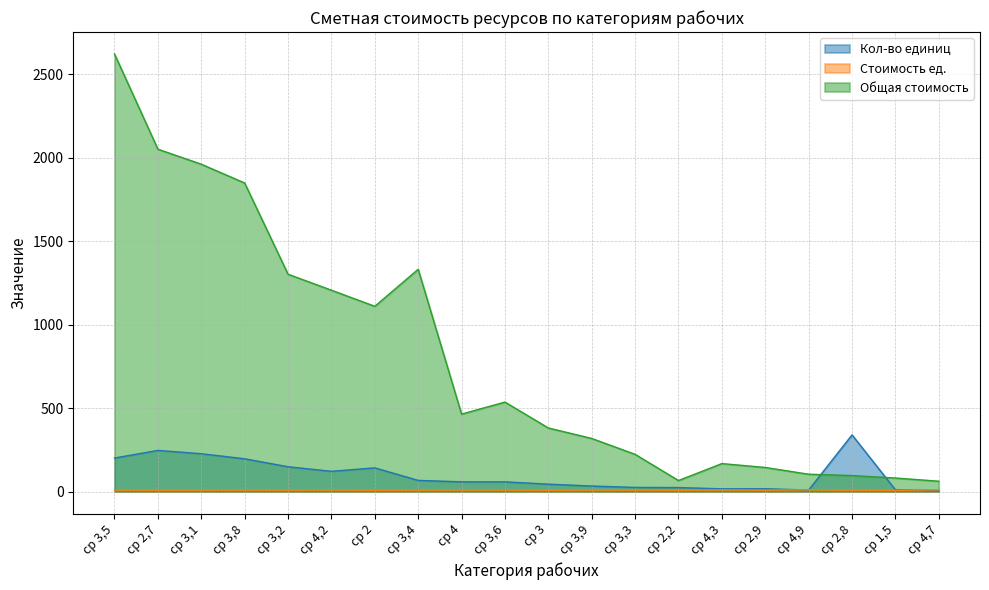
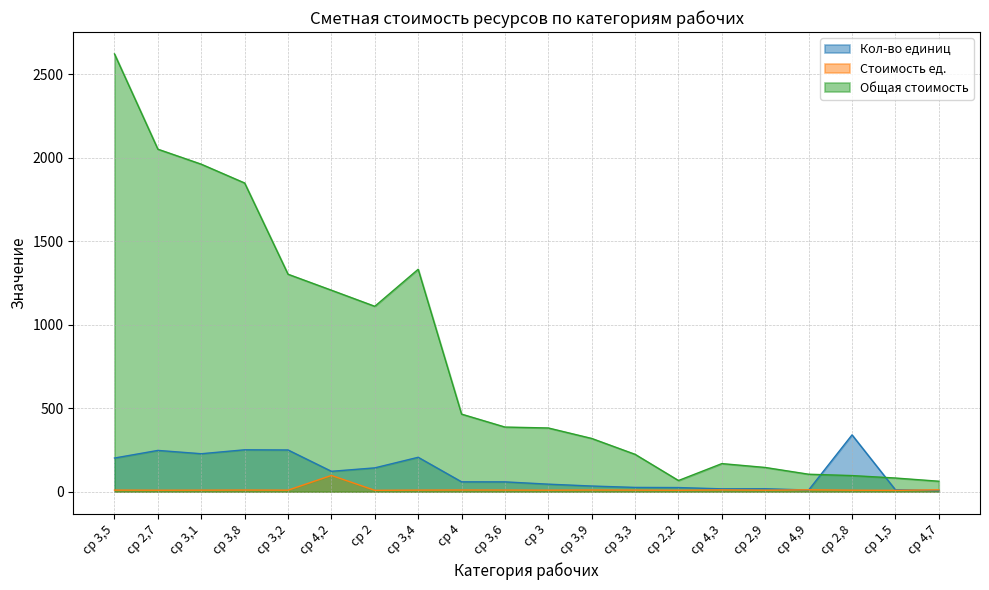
  {
    "Кол-во единиц": {
      "ср 3,5": 200,
      "ср 2,7": 250,
      "ср 3,1": 230,
-     "ср 3,8": 200,
-     "ср 3,2": 150,
+     "ср 3,8": 250,
+     "ср 3,2": 250,
      "ср 4,2": 120,
      "ср 2": 140,
-     "ср 3,4": 70,
+     "ср 3,4": 210,
      "ср 4": 60,
      "ср 3,6": 60,
      "ср 3": 40,
      "ср 3,9": 30,
      "ср 3,3": 30,
      "ср 2,2": 20,
      "ср 2,8": 340
    },
    "Стоимость ед.": {
      "ср 3,5": 10,
      "ср 2,7": 10,
      "ср 3,1": 10,
      "ср 3,8": 10,
      "ср 3,2": 10,
-     "ср 4,2": 10,
+     "ср 4,2": 100,
      "ср 2": 10,
      "ср 3,4": 10,
      "ср 4": 10,
      "ср 3,6": 10,
      "ср 3": 10,
      "ср 3,9": 10,
      "ср 3,3": 10,
      "ср 2,2": 10,
      "ср 2,8": 10
    },
    "Общая стоимость": {
      "ср 3,5": 2620,
      "ср 2,7": 2050,
      "ср 3,1": 1960,
      "ср 3,8": 1850,
      "ср 3,2": 1300,
      "ср 4,2": 1210,
      "ср 2": 1110,
      "ср 3,4": 1330,
      "ср 4": 460,
-     "ср 3,6": 540,
+     "ср 3,6": 390,
      "ср 3": 380,
      "ср 3,9": 320,
      "ср 3,3": 220,
      "ср 2,2": 70,
      "ср 4,3": 170,
      "ср 2,9": 140,
      "ср 4,9": 100,
      "ср 2,8": 100,
      "ср 1,5": 80,
      "ср 4,7": 60
    }
  }
